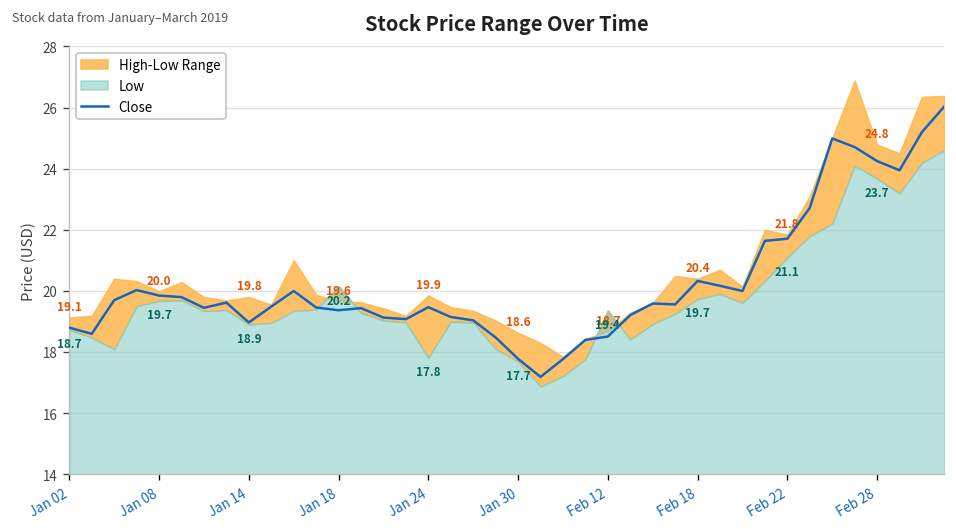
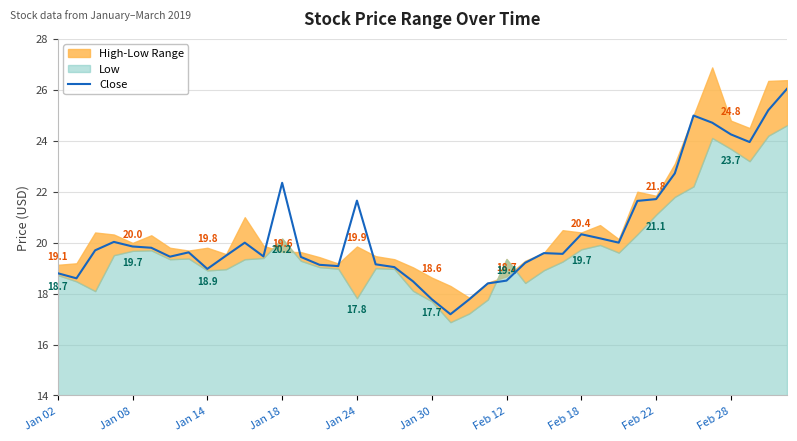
  {
    "Close": {
      "Jan 08": 19.9,
-     "Jan 18": 19.4,
-     "Jan 24": 19.5,
+     "Jan 18": 22.4,
+     "Jan 24": 21.7,
      "Feb 22": 21.7,
      "Feb 28": 24.3
    }
  }
